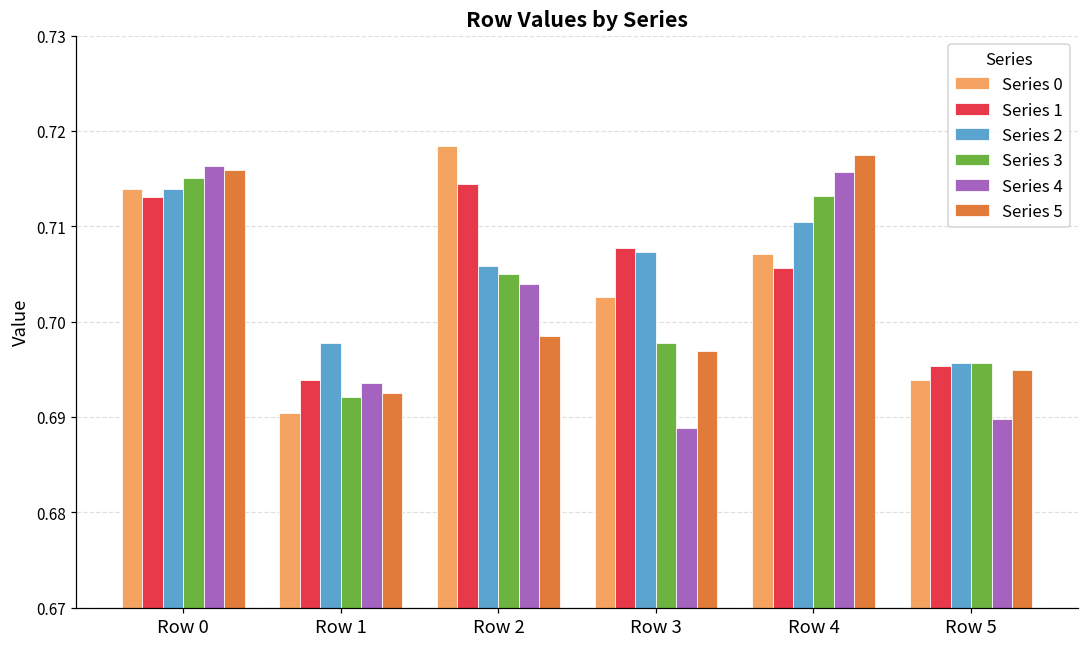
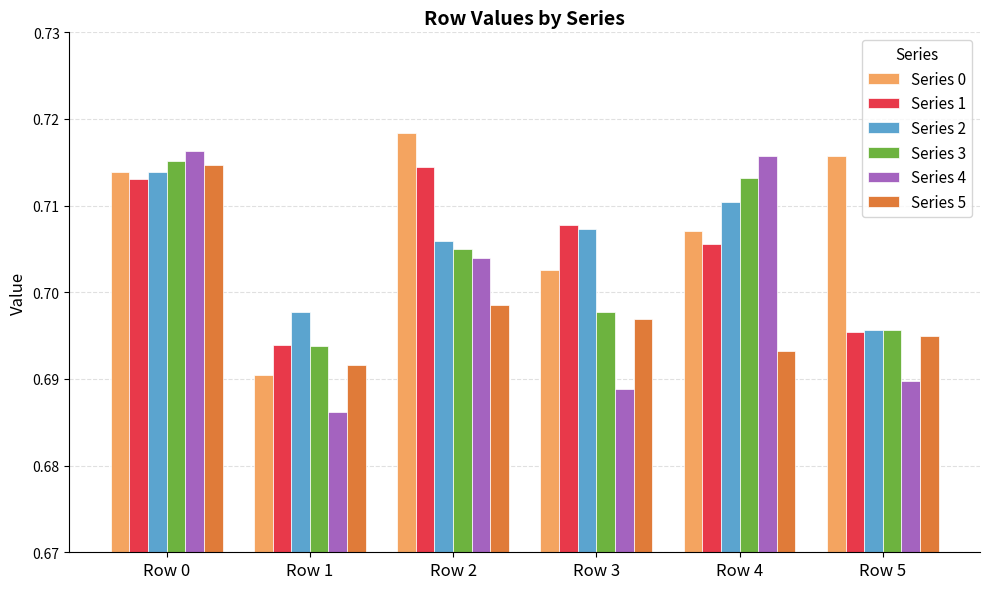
  {
    "Series 0": {
      "Row 0": 0.714,
      "Row 1": 0.690,
      "Row 2": 0.718,
      "Row 3": 0.703,
      "Row 4": 0.707,
-     "Row 5": 0.694
+     "Row 5": 0.716
    },
    "Series 1": {
      "Row 0": 0.713,
      "Row 1": 0.694,
      "Row 2": 0.714,
      "Row 3": 0.708,
      "Row 4": 0.706,
      "Row 5": 0.695
    },
    "Series 2": {
      "Row 0": 0.714,
      "Row 1": 0.698,
      "Row 2": 0.706,
      "Row 3": 0.707,
      "Row 4": 0.710,
      "Row 5": 0.696
    },
    "Series 3": {
      "Row 0": 0.715,
-     "Row 1": 0.692,
+     "Row 1": 0.694,
      "Row 2": 0.705,
      "Row 3": 0.698,
      "Row 4": 0.713,
      "Row 5": 0.696
    },
    "Series 4": {
      "Row 0": 0.716,
-     "Row 1": 0.694,
+     "Row 1": 0.686,
      "Row 2": 0.704,
      "Row 3": 0.689,
      "Row 4": 0.716,
      "Row 5": 0.690
    },
    "Series 5": {
-     "Row 0": 0.716,
-     "Row 1": 0.693,
+     "Row 0": 0.715,
+     "Row 1": 0.692,
      "Row 2": 0.699,
      "Row 3": 0.697,
-     "Row 4": 0.717,
+     "Row 4": 0.693,
      "Row 5": 0.695
    }
  }
